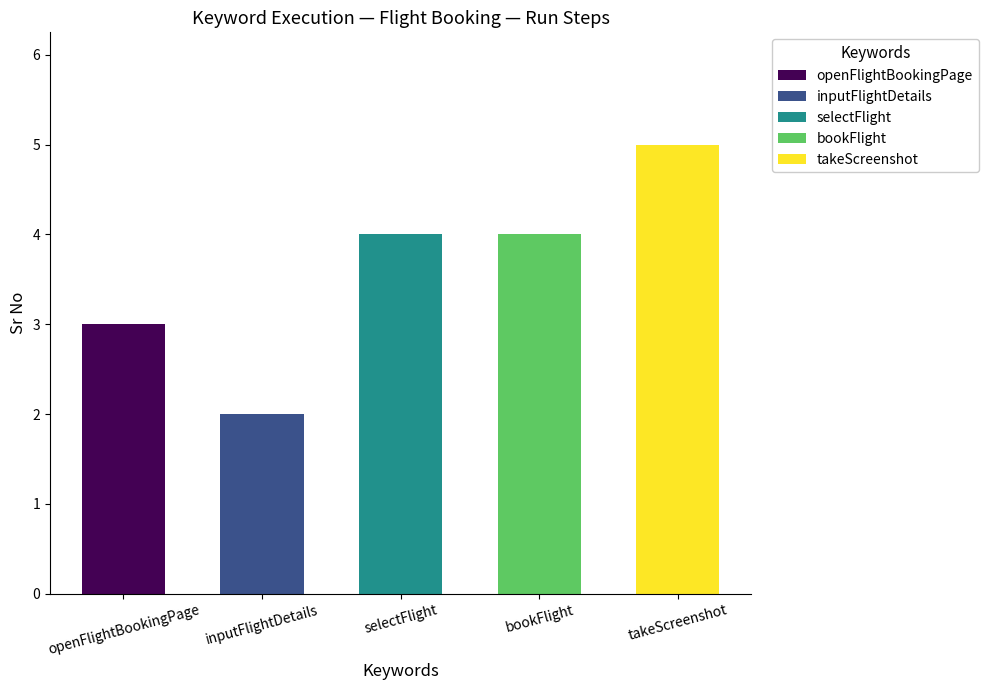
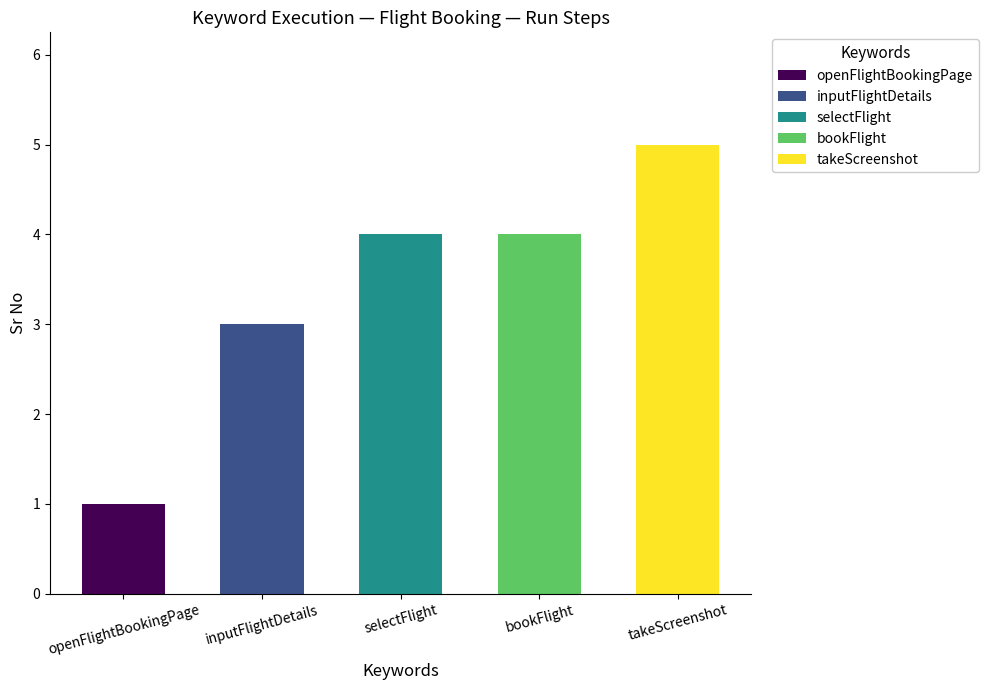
  {
-   "openFlightBookingPage": 3,
-   "inputFlightDetails": 2,
+   "openFlightBookingPage": 1,
+   "inputFlightDetails": 3,
    "selectFlight": 4,
    "bookFlight": 4,
    "takeScreenshot": 5
  }
